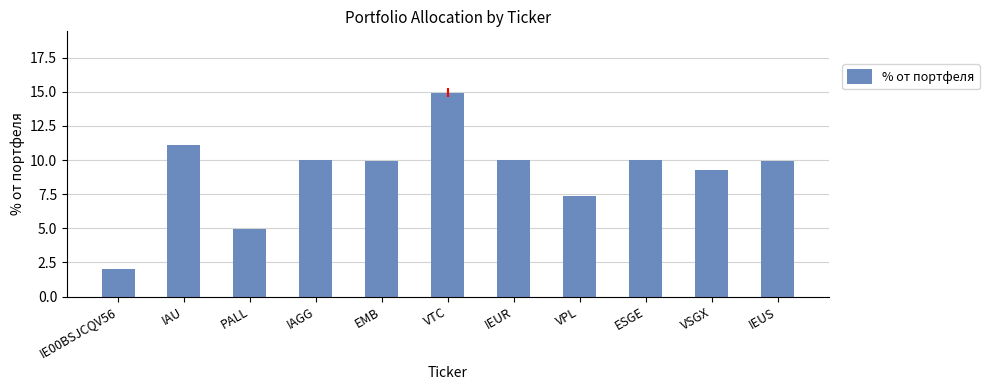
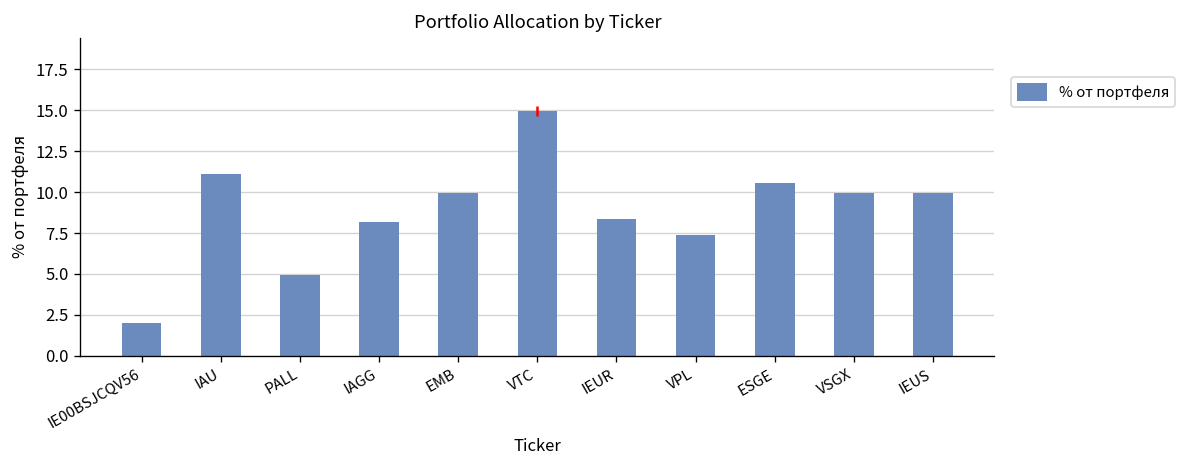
  {
    "IE00BSJCQV56": 2.0,
    "IAU": 11.1,
    "PALL": 4.9,
-   "IAGG": 10.0,
+   "IAGG": 8.2,
    "EMB": 10.0,
    "VTC": 15.0,
-   "IEUR": 10.0,
+   "IEUR": 8.3,
    "VPL": 7.4,
-   "ESGE": 10.0,
-   "VSGX": 9.3,
+   "ESGE": 10.6,
+   "VSGX": 10.0,
    "IEUS": 10.0
  }
